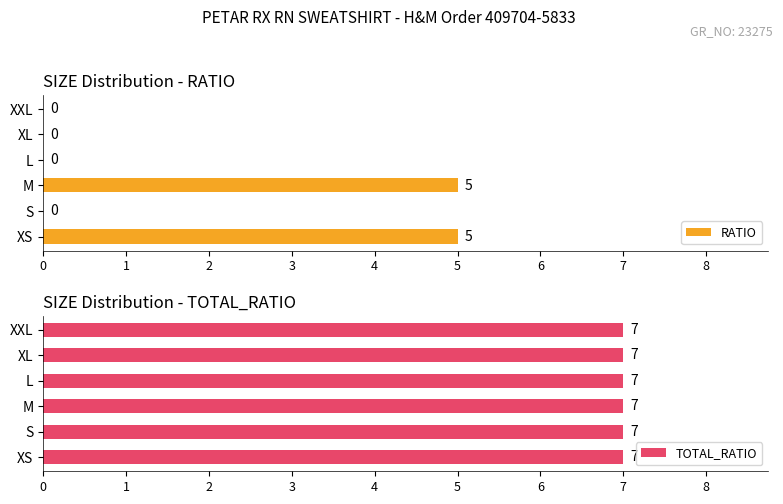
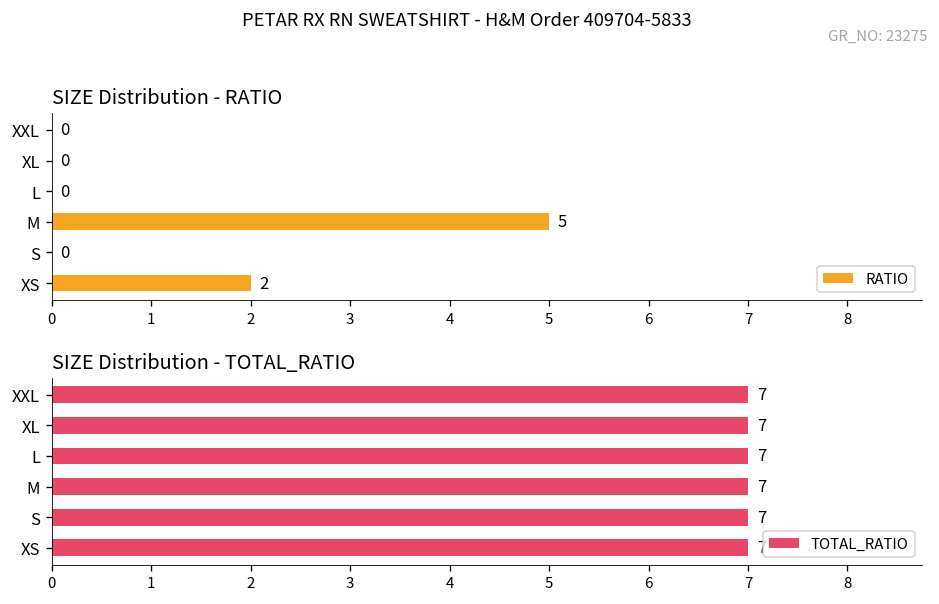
  {
    "SIZE Distribution - RATIO": {
      "XXL": 0,
      "XL": 0,
      "L": 0,
      "M": 5,
      "S": 0,
-     "XS": 5
+     "XS": 2
    },
    "SIZE Distribution - TOTAL_RATIO": {
      "XXL": 7,
      "XL": 7,
      "L": 7,
      "M": 7,
      "S": 7
    }
  }
